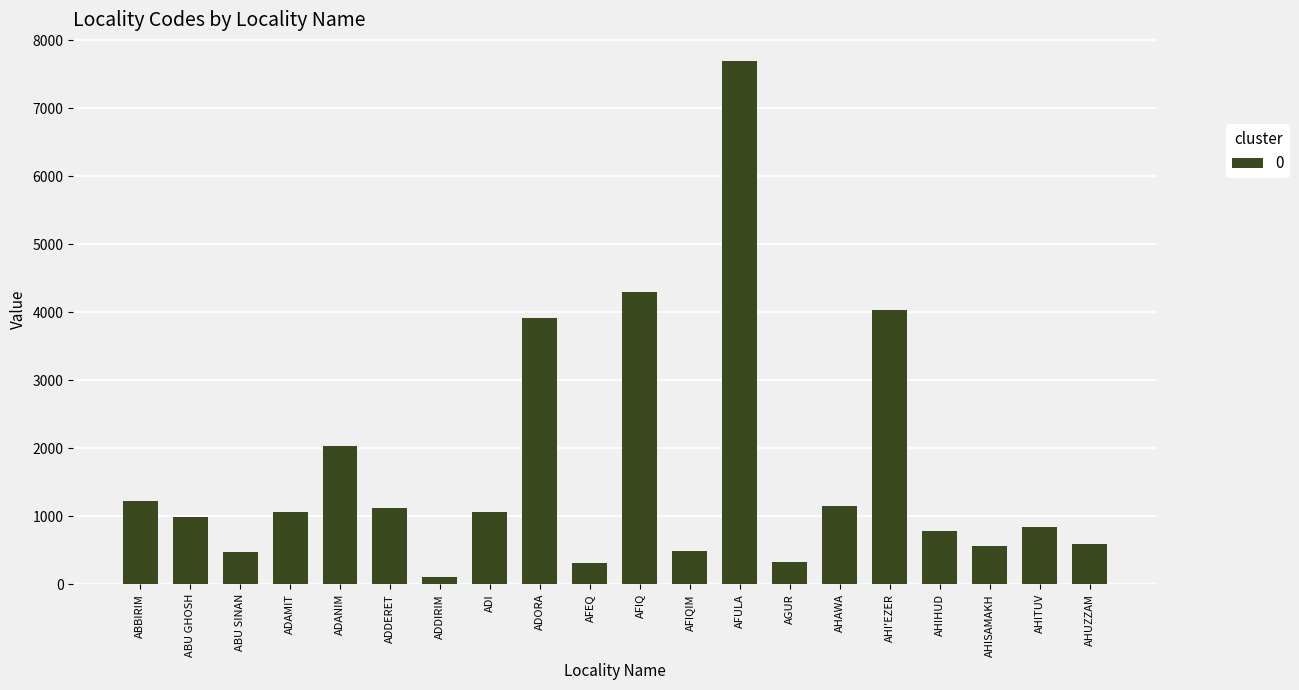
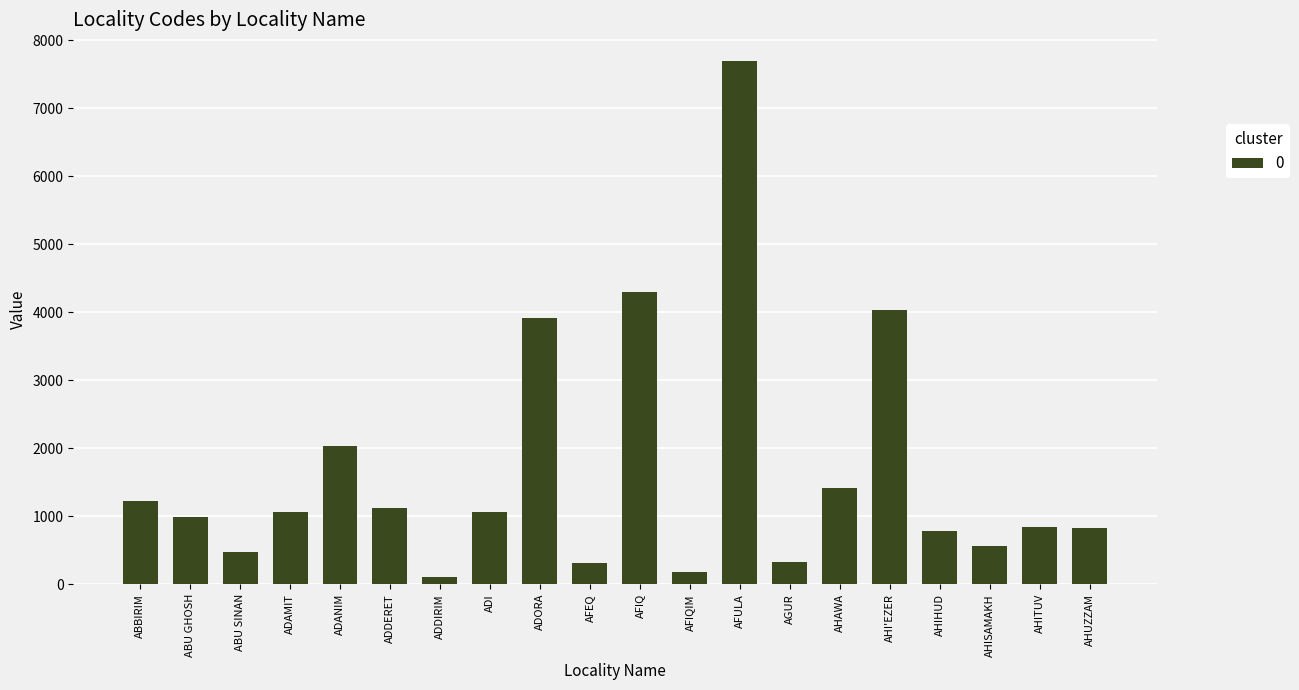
  {
    "ABBIRIM": 1200,
    "ABU GHOSH": 1000,
    "ABU SINAN": 500,
    "ADAMIT": 1100,
    "ADANIM": 2000,
    "ADDERET": 1100,
    "ADDIRIM": 100,
    "ADI": 1100,
    "ADORA": 3900,
    "AFEQ": 300,
    "AFIQ": 4300,
-   "AFIQIM": 500,
+   "AFIQIM": 200,
    "AFULA": 7700,
    "AGUR": 300,
-   "AHAWA": 1200,
+   "AHAWA": 1400,
    "AHI'EZER": 4000,
    "AHIHUD": 800,
    "AHISAMAKH": 600,
    "AHITUV": 900,
-   "AHUZZAM": 600
+   "AHUZZAM": 800
  }
